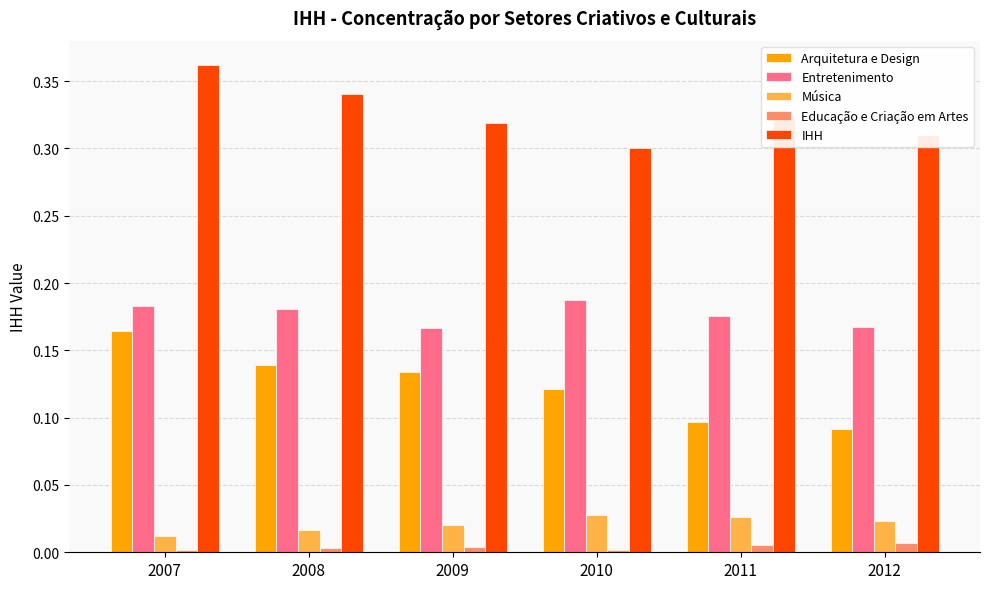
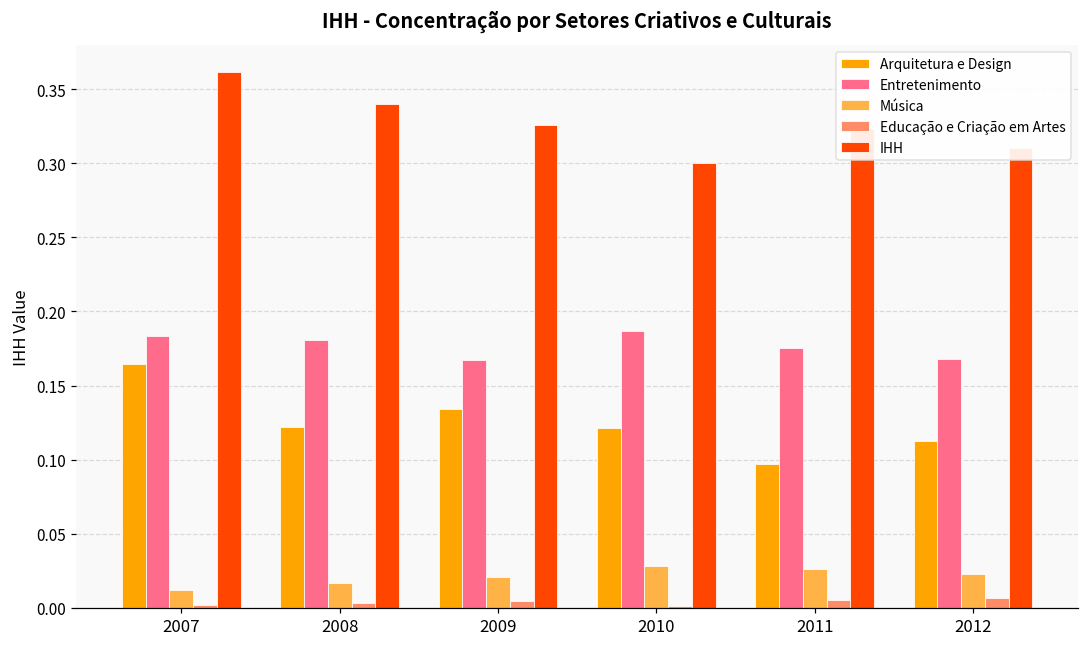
  {
    "Arquitetura e Design": {
      "2007": 0.165,
-     "2008": 0.139,
+     "2008": 0.122,
      "2009": 0.134,
      "2010": 0.121,
      "2011": 0.097,
-     "2012": 0.091
+     "2012": 0.112
    },
    "IHH": {
      "2007": 0.362,
      "2008": 0.340,
-     "2009": 0.319,
+     "2009": 0.326,
      "2010": 0.301
    }
  }
